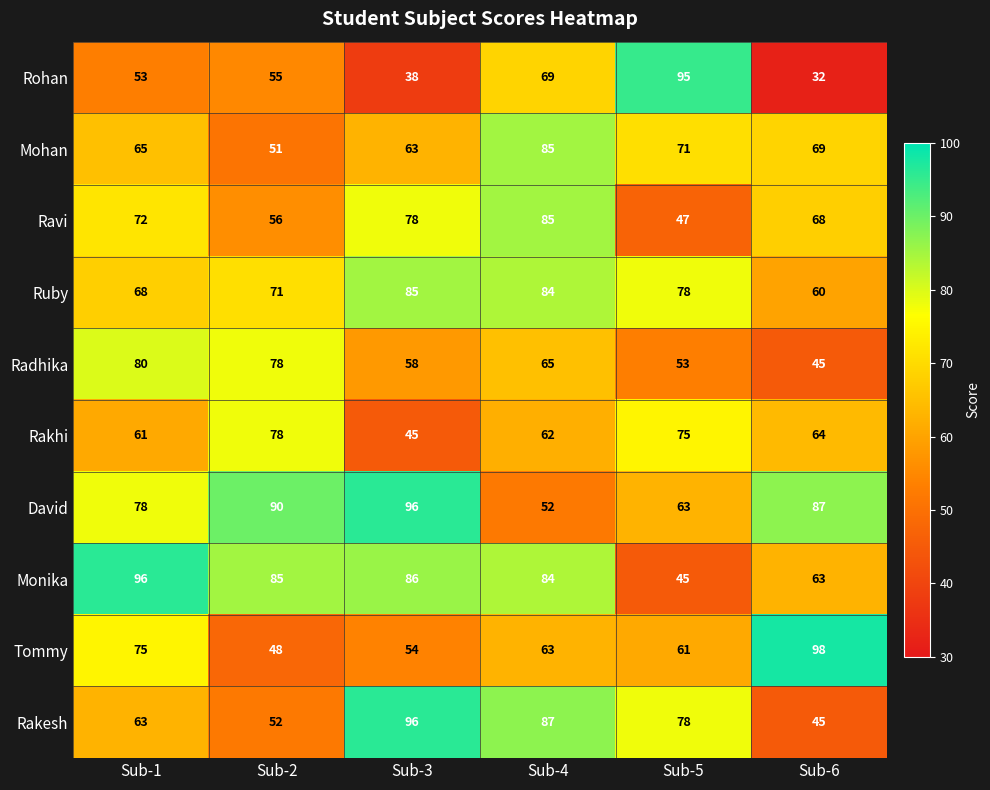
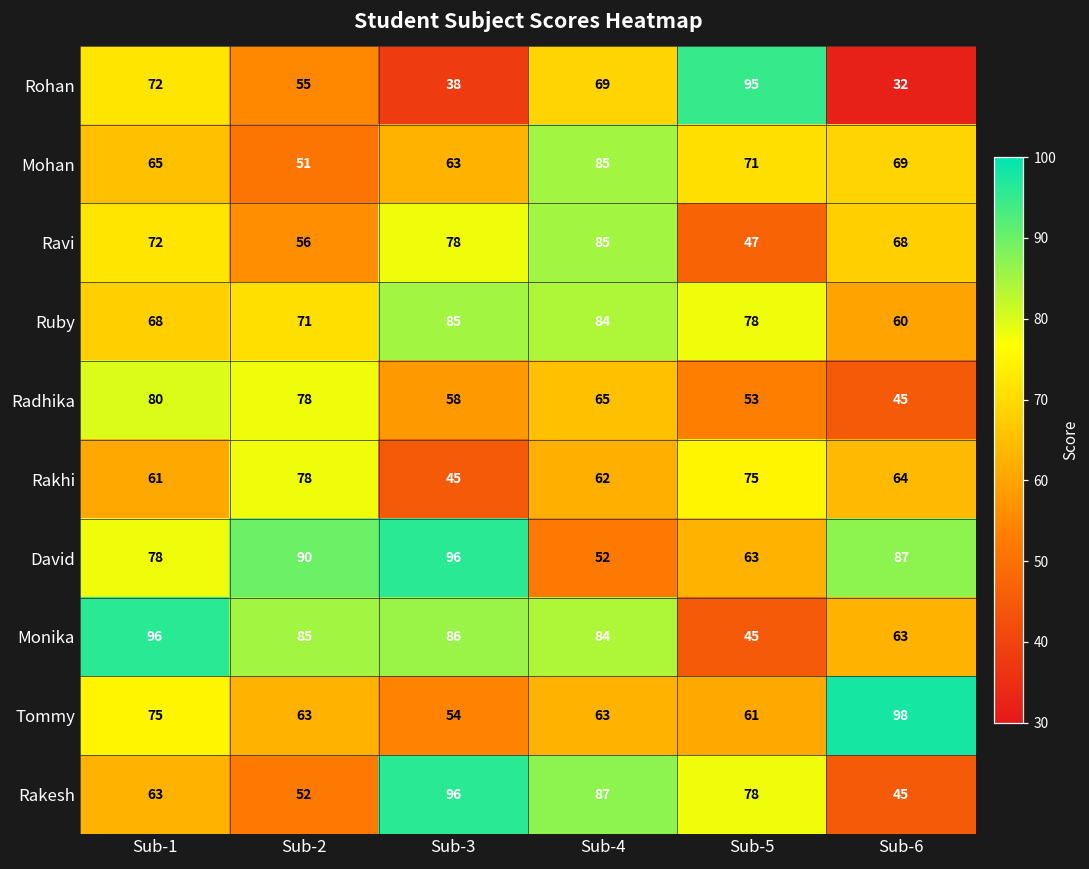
  {
    "Rohan": {
-     "Sub-1": 53,
+     "Sub-1": 72,
      "Sub-2": 55,
      "Sub-3": 38,
      "Sub-4": 69,
      "Sub-5": 95,
      "Sub-6": 32
    },
    "Mohan": {
      "Sub-1": 65,
      "Sub-2": 51,
      "Sub-3": 63,
      "Sub-4": 85,
      "Sub-5": 71,
      "Sub-6": 69
    },
    "Ravi": {
      "Sub-1": 72,
      "Sub-2": 56,
      "Sub-3": 78,
      "Sub-4": 85,
      "Sub-5": 47,
      "Sub-6": 68
    },
    "Ruby": {
      "Sub-1": 68,
      "Sub-2": 71,
      "Sub-3": 85,
      "Sub-4": 84,
      "Sub-5": 78,
      "Sub-6": 60
    },
    "Radhika": {
      "Sub-1": 80,
      "Sub-2": 78,
      "Sub-3": 58,
      "Sub-4": 65,
      "Sub-5": 53,
      "Sub-6": 45
    },
    "Rakhi": {
      "Sub-1": 61,
      "Sub-2": 78,
      "Sub-3": 45,
      "Sub-4": 62,
      "Sub-5": 75,
      "Sub-6": 64
    },
    "David": {
      "Sub-1": 78,
      "Sub-2": 90,
      "Sub-3": 96,
      "Sub-4": 52,
      "Sub-5": 63,
      "Sub-6": 87
    },
    "Monika": {
      "Sub-1": 96,
      "Sub-2": 85,
      "Sub-3": 86,
      "Sub-4": 84,
      "Sub-5": 45,
      "Sub-6": 63
    },
    "Tommy": {
      "Sub-1": 75,
-     "Sub-2": 48,
+     "Sub-2": 63,
      "Sub-3": 54,
      "Sub-4": 63,
      "Sub-5": 61,
      "Sub-6": 98
    },
    "Rakesh": {
      "Sub-1": 63,
      "Sub-2": 52,
      "Sub-3": 96,
      "Sub-4": 87,
      "Sub-5": 78,
      "Sub-6": 45
    }
  }
